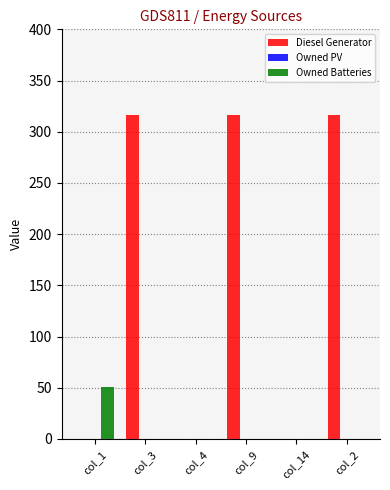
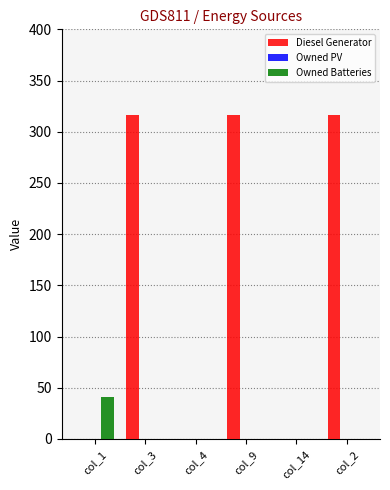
  {
    "Diesel Generator": {
      "col_1": 0,
      "col_3": 316,
      "col_4": 0,
      "col_9": 316,
      "col_14": 0,
      "col_2": 316
    },
    "Owned PV": {
      "col_1": 0,
      "col_3": 0,
      "col_4": 0,
      "col_9": 0,
      "col_14": 0,
      "col_2": 0
    },
    "Owned Batteries": {
-     "col_1": 51,
+     "col_1": 41,
      "col_3": 0,
      "col_4": 0,
      "col_9": 0,
      "col_14": 0,
      "col_2": 0
    }
  }
